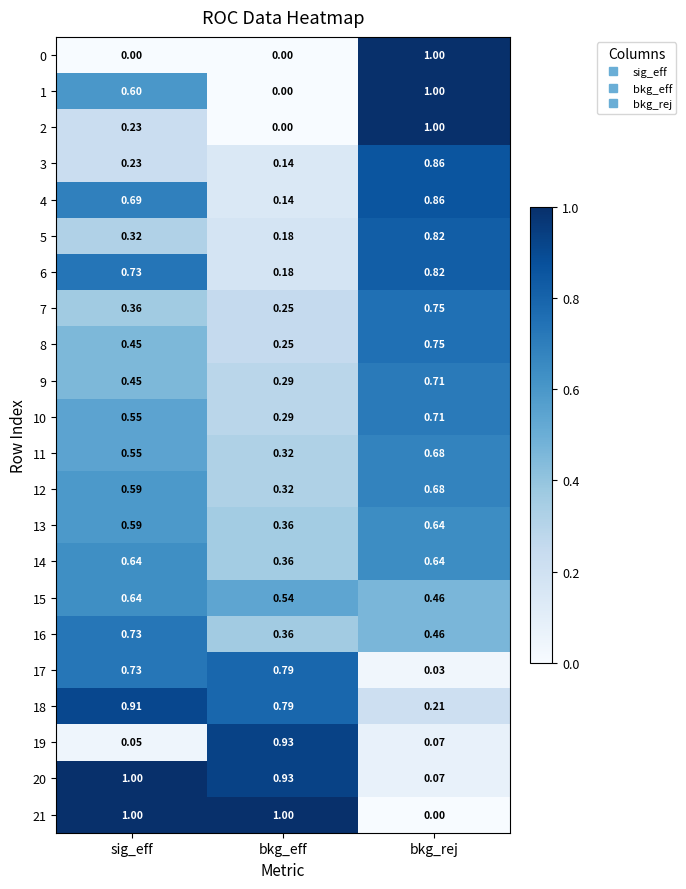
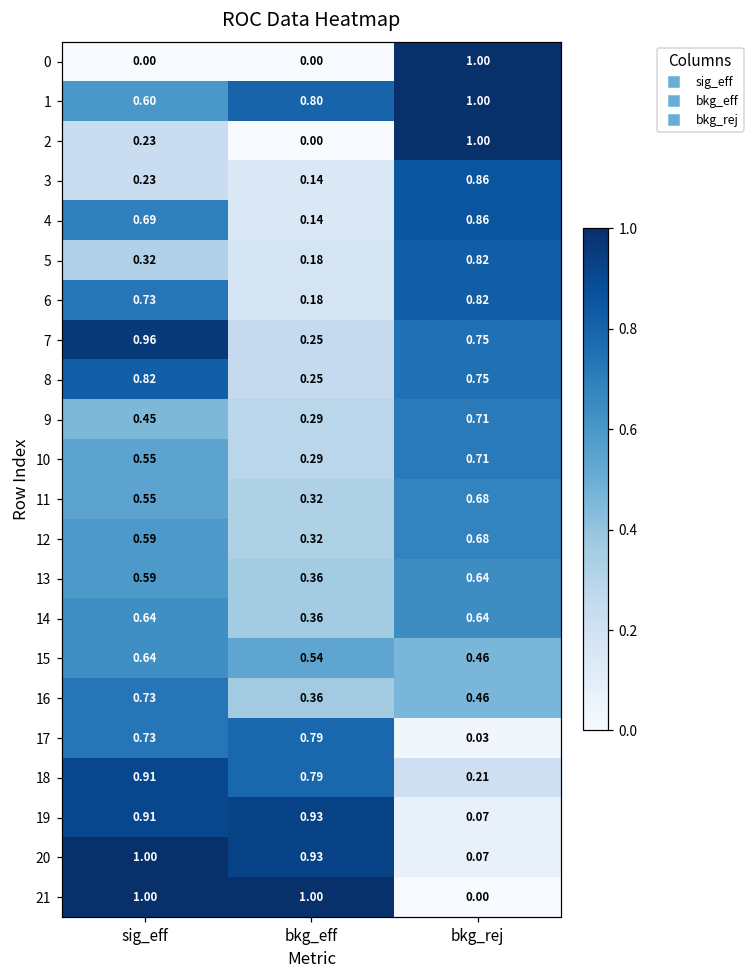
  {
    "0": {
      "sig_eff": 0.00,
      "bkg_eff": 0.00,
      "bkg_rej": 1.00
    },
    "1": {
      "sig_eff": 0.60,
-     "bkg_eff": 0.00,
+     "bkg_eff": 0.80,
      "bkg_rej": 1.00
    },
    "2": {
      "sig_eff": 0.23,
      "bkg_eff": 0.00,
      "bkg_rej": 1.00
    },
    "3": {
      "sig_eff": 0.23,
      "bkg_eff": 0.14,
      "bkg_rej": 0.86
    },
    "4": {
      "sig_eff": 0.69,
      "bkg_eff": 0.14,
      "bkg_rej": 0.86
    },
    "5": {
      "sig_eff": 0.32,
      "bkg_eff": 0.18,
      "bkg_rej": 0.82
    },
    "6": {
      "sig_eff": 0.73,
      "bkg_eff": 0.18,
      "bkg_rej": 0.82
    },
    "7": {
-     "sig_eff": 0.36,
+     "sig_eff": 0.96,
      "bkg_eff": 0.25,
      "bkg_rej": 0.75
    },
    "8": {
-     "sig_eff": 0.45,
+     "sig_eff": 0.82,
      "bkg_eff": 0.25,
      "bkg_rej": 0.75
    },
    "9": {
      "sig_eff": 0.45,
      "bkg_eff": 0.29,
      "bkg_rej": 0.71
    },
    "10": {
      "sig_eff": 0.55,
      "bkg_eff": 0.29,
      "bkg_rej": 0.71
    },
    "11": {
      "sig_eff": 0.55,
      "bkg_eff": 0.32,
      "bkg_rej": 0.68
    },
    "12": {
      "sig_eff": 0.59,
      "bkg_eff": 0.32,
      "bkg_rej": 0.68
    },
    "13": {
      "sig_eff": 0.59,
      "bkg_eff": 0.36,
      "bkg_rej": 0.64
    },
    "14": {
      "sig_eff": 0.64,
      "bkg_eff": 0.36,
      "bkg_rej": 0.64
    },
    "15": {
      "sig_eff": 0.64,
      "bkg_eff": 0.54,
      "bkg_rej": 0.46
    },
    "16": {
      "sig_eff": 0.73,
      "bkg_eff": 0.36,
      "bkg_rej": 0.46
    },
    "17": {
      "sig_eff": 0.73,
      "bkg_eff": 0.79,
      "bkg_rej": 0.03
    },
    "18": {
      "sig_eff": 0.91,
      "bkg_eff": 0.79,
      "bkg_rej": 0.21
    },
    "19": {
-     "sig_eff": 0.05,
+     "sig_eff": 0.91,
      "bkg_eff": 0.93,
      "bkg_rej": 0.07
    },
    "20": {
      "sig_eff": 1.00,
      "bkg_eff": 0.93,
      "bkg_rej": 0.07
    },
    "21": {
      "sig_eff": 1.00,
      "bkg_eff": 1.00,
      "bkg_rej": 0.00
    }
  }
